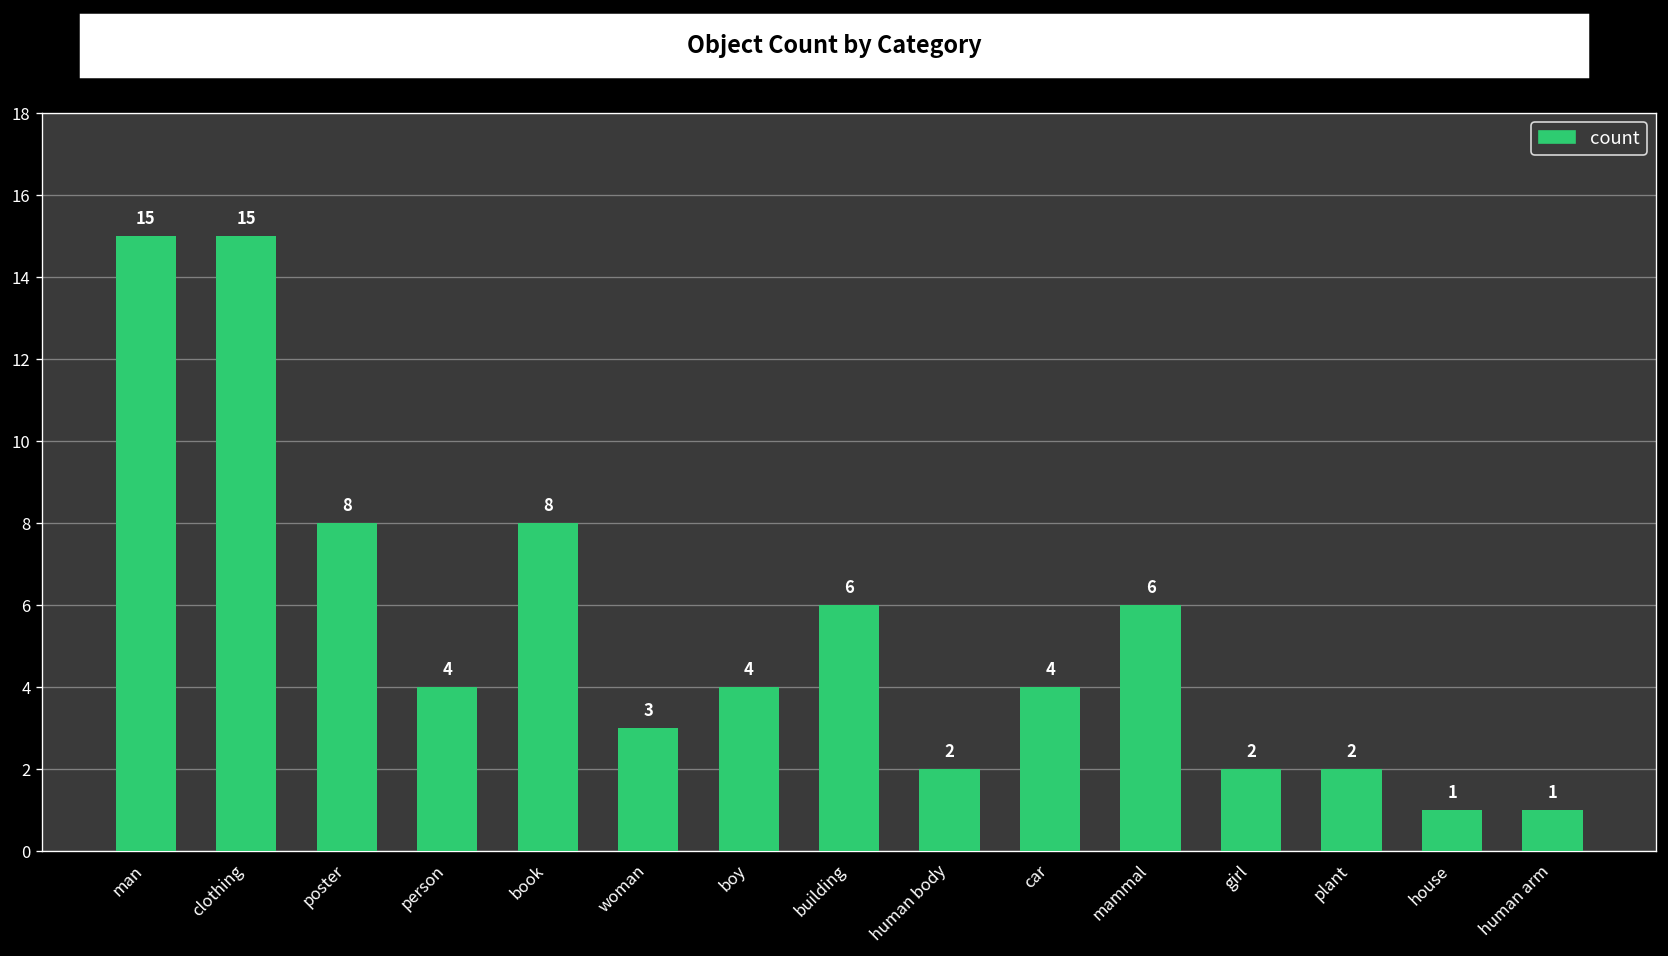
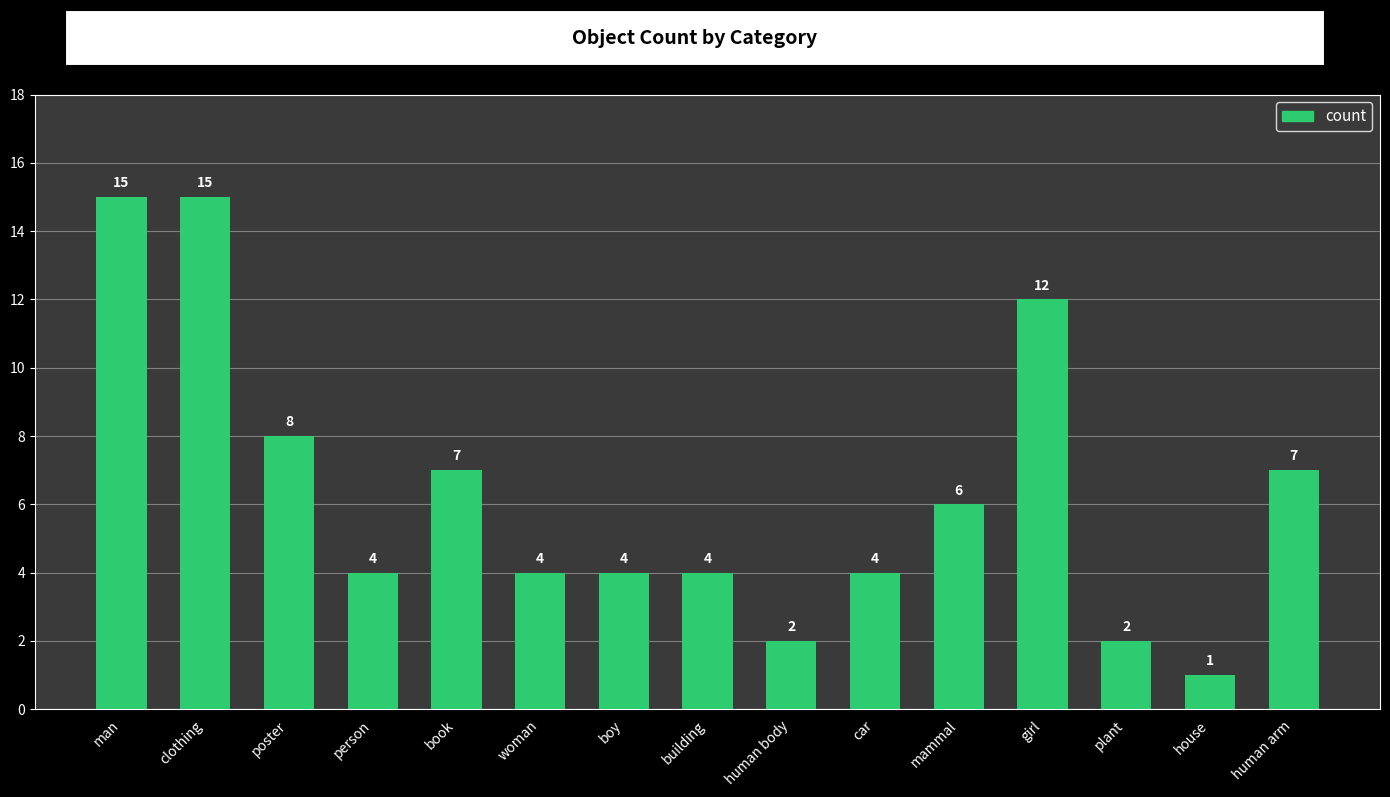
  {
    "man": 15,
    "clothing": 15,
    "poster": 8,
    "person": 4,
-   "book": 8,
-   "woman": 3,
+   "book": 7,
+   "woman": 4,
    "boy": 4,
-   "building": 6,
+   "building": 4,
    "human body": 2,
    "car": 4,
    "mammal": 6,
-   "girl": 2,
+   "girl": 12,
    "plant": 2,
    "house": 1,
-   "human arm": 1
+   "human arm": 7
  }
